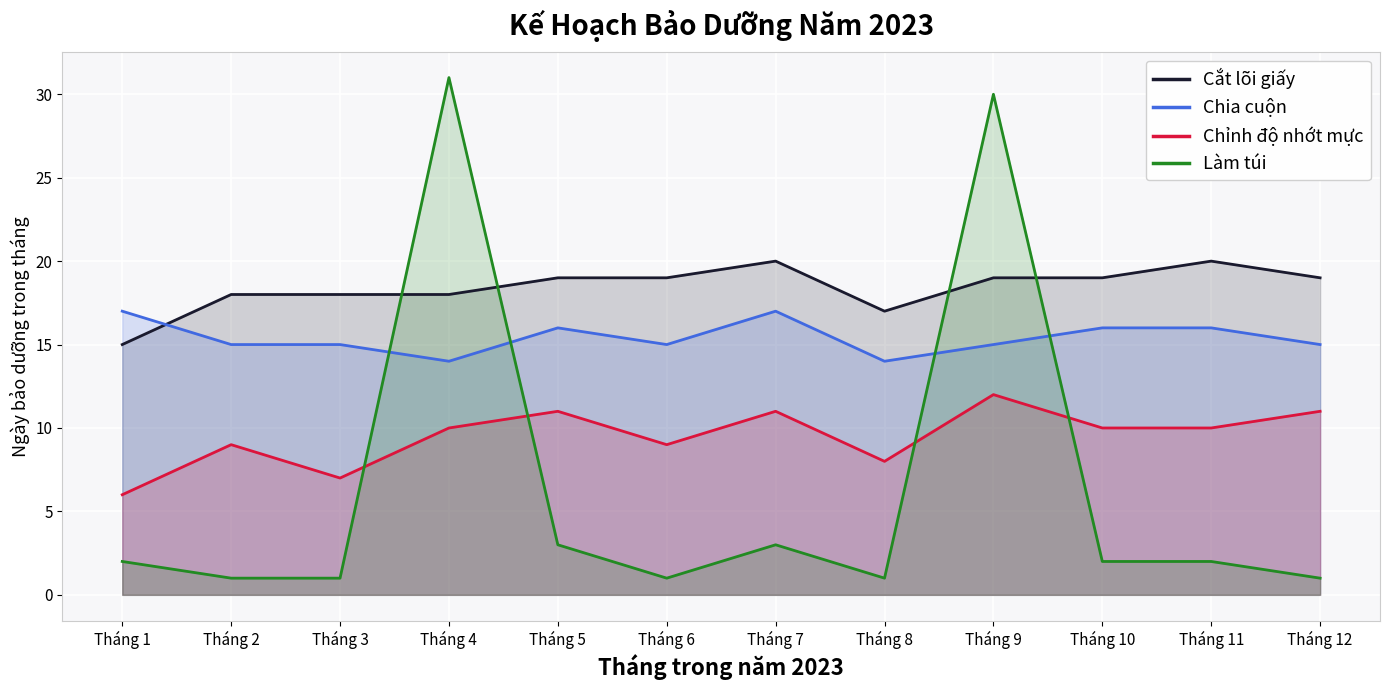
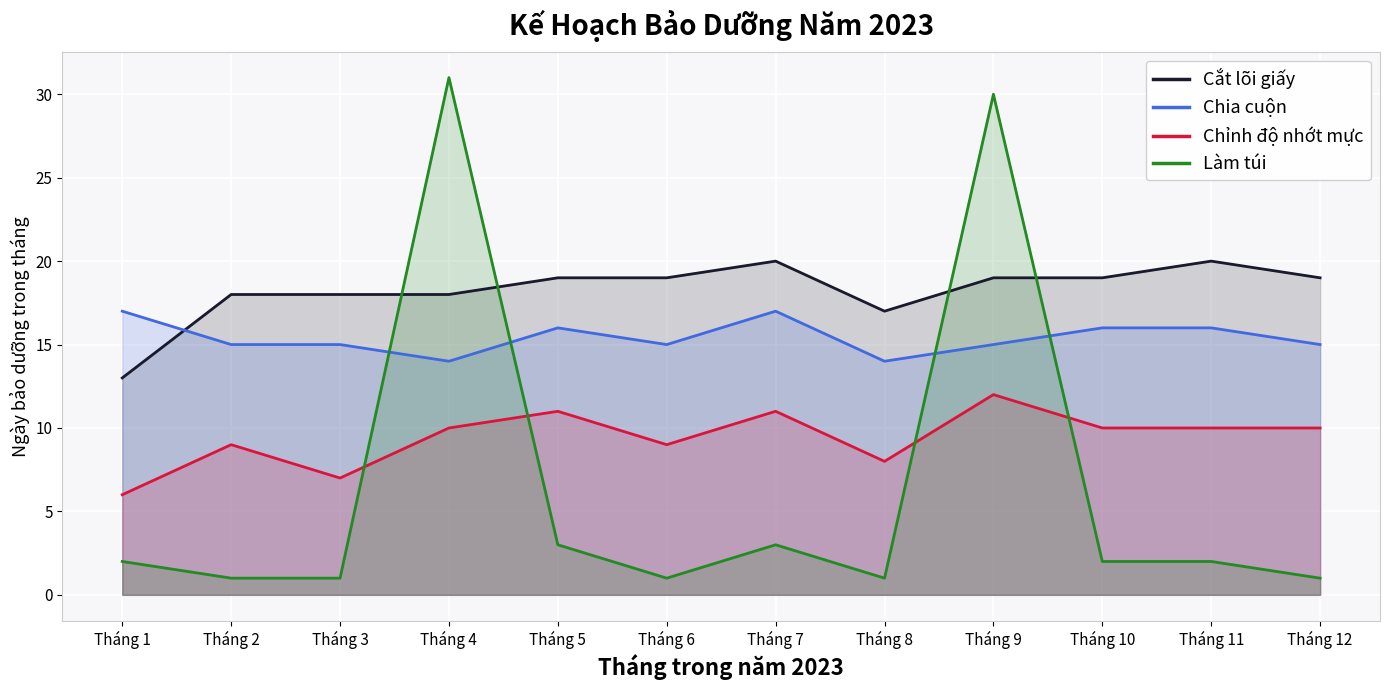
  {
    "Cắt lõi giấy": {
-     "Tháng 1": 15,
+     "Tháng 1": 13,
      "Tháng 2": 18,
      "Tháng 3": 18,
      "Tháng 4": 18,
      "Tháng 5": 19,
      "Tháng 6": 19,
      "Tháng 7": 20,
      "Tháng 8": 17,
      "Tháng 9": 19,
      "Tháng 10": 19,
      "Tháng 11": 20,
      "Tháng 12": 19
    },
    "Chia cuộn": {
      "Tháng 1": 17,
      "Tháng 2": 15,
      "Tháng 3": 15,
      "Tháng 4": 14,
      "Tháng 5": 16,
      "Tháng 6": 15,
      "Tháng 7": 17,
      "Tháng 8": 14,
      "Tháng 9": 15,
      "Tháng 10": 16,
      "Tháng 11": 16,
      "Tháng 12": 15
    },
    "Chỉnh độ nhớt mực": {
      "Tháng 1": 6,
      "Tháng 2": 9,
      "Tháng 3": 7,
      "Tháng 4": 10,
      "Tháng 5": 11,
      "Tháng 6": 9,
      "Tháng 7": 11,
      "Tháng 8": 8,
      "Tháng 9": 12,
      "Tháng 10": 10,
      "Tháng 11": 10,
-     "Tháng 12": 11
+     "Tháng 12": 10
    },
    "Làm túi": {
      "Tháng 1": 2,
      "Tháng 2": 1,
      "Tháng 3": 1,
      "Tháng 4": 31,
      "Tháng 5": 3,
      "Tháng 6": 1,
      "Tháng 7": 3,
      "Tháng 8": 1,
      "Tháng 9": 30,
      "Tháng 10": 2,
      "Tháng 11": 2,
      "Tháng 12": 1
    }
  }
